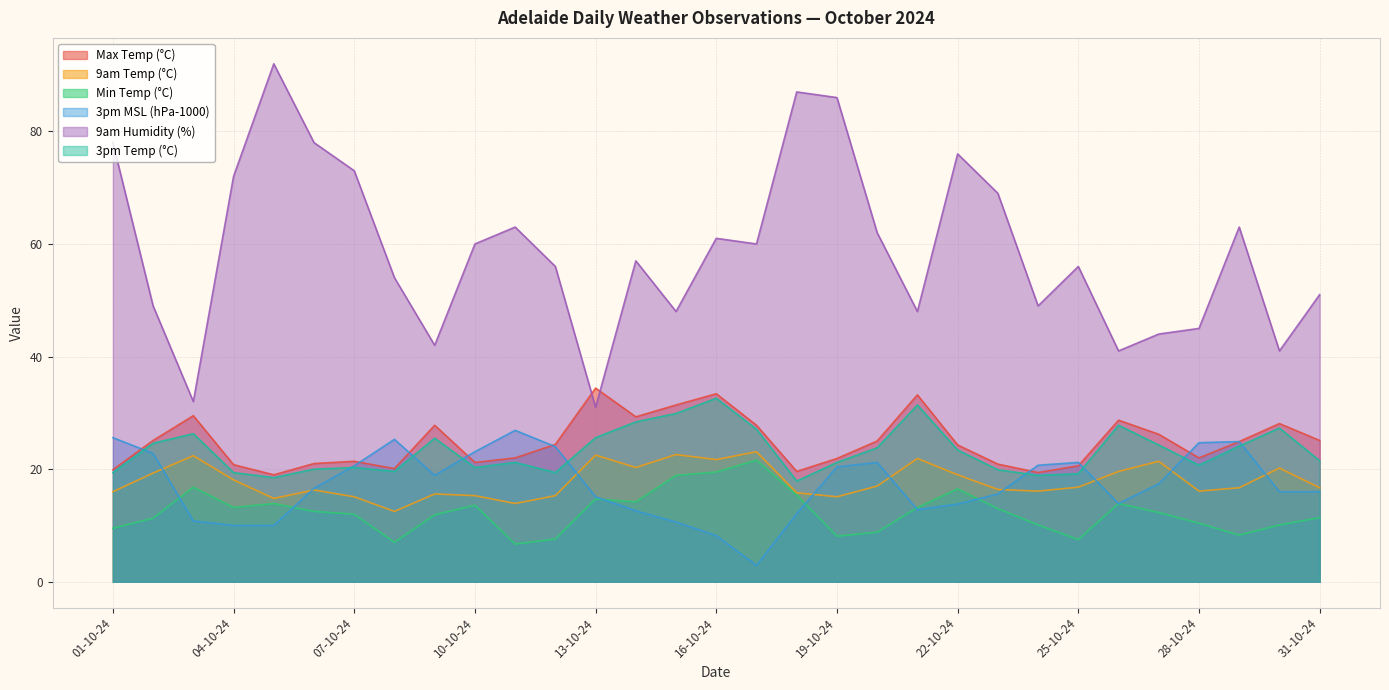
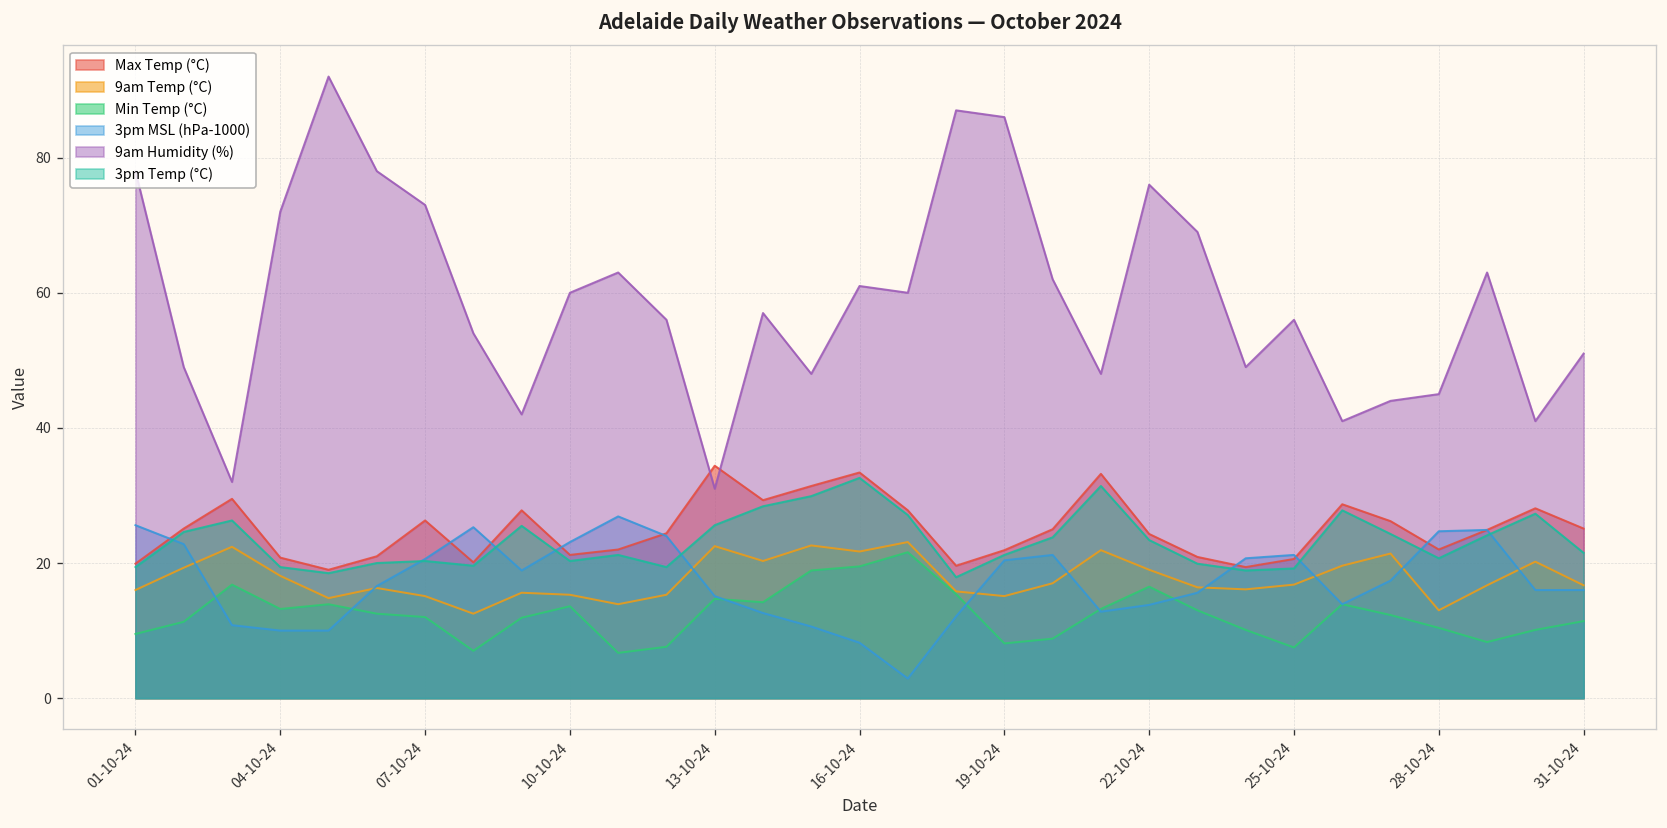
  {
    "Max Temp (°C)": {
      "01-10-24": 20,
      "04-10-24": 21,
-     "07-10-24": 21,
+     "07-10-24": 26,
      "10-10-24": 21,
      "13-10-24": 34,
      "16-10-24": 33,
      "19-10-24": 22,
      "22-10-24": 24,
      "25-10-24": 21,
      "28-10-24": 22,
      "31-10-24": 25
    },
    "9am Temp (°C)": {
      "01-10-24": 16,
      "04-10-24": 18,
      "07-10-24": 15,
      "10-10-24": 15,
      "13-10-24": 23,
      "16-10-24": 22,
      "19-10-24": 15,
      "22-10-24": 19,
      "25-10-24": 17,
-     "28-10-24": 16,
+     "28-10-24": 13,
      "31-10-24": 17
    },
    "9am Humidity (%)": {
      "04-10-24": 72,
      "07-10-24": 73,
      "10-10-24": 60,
      "13-10-24": 31,
      "16-10-24": 61,
      "19-10-24": 86,
      "22-10-24": 76,
      "25-10-24": 56,
      "28-10-24": 45,
      "31-10-24": 51
    }
  }
